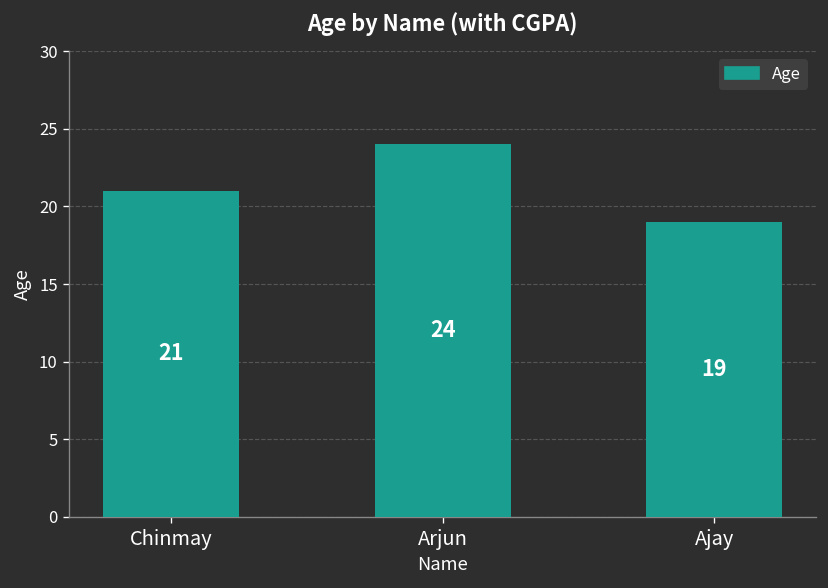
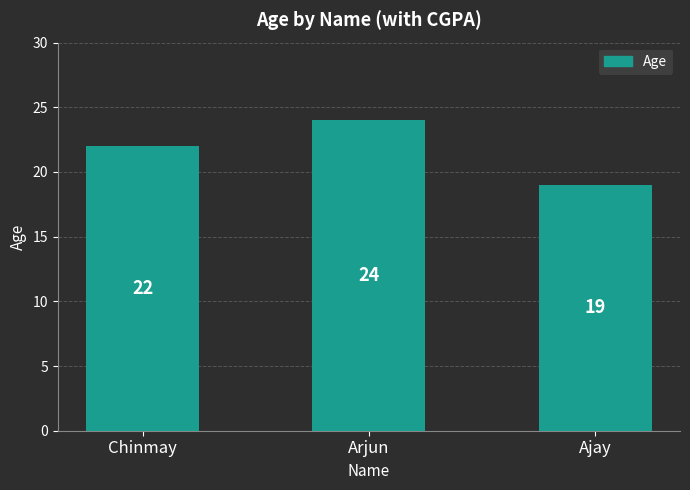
  {
-   "Chinmay": 21,
+   "Chinmay": 22,
    "Arjun": 24,
    "Ajay": 19
  }
